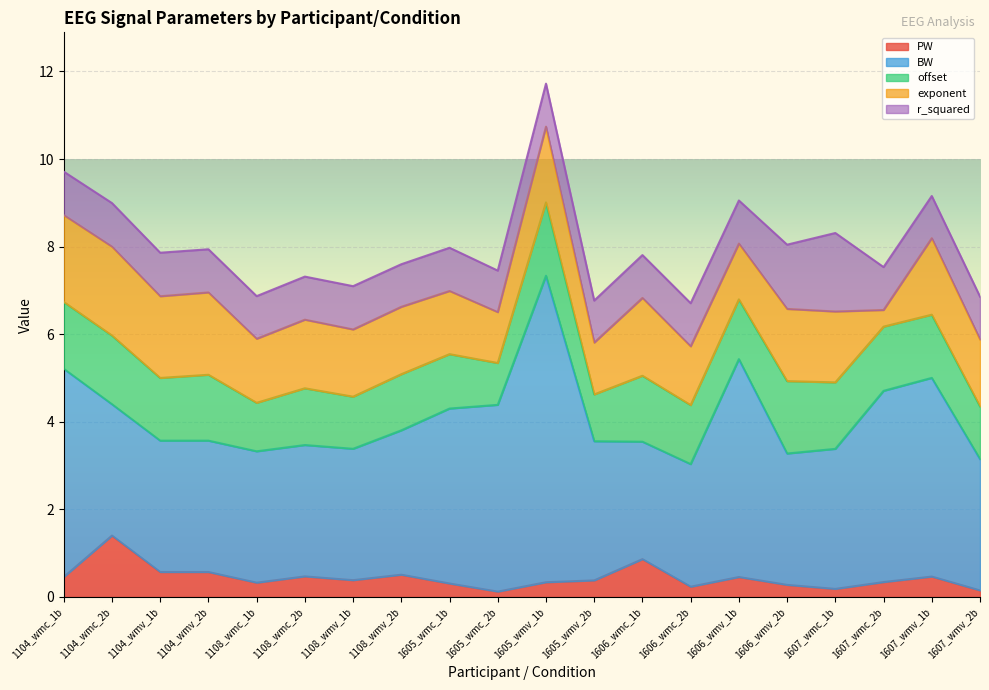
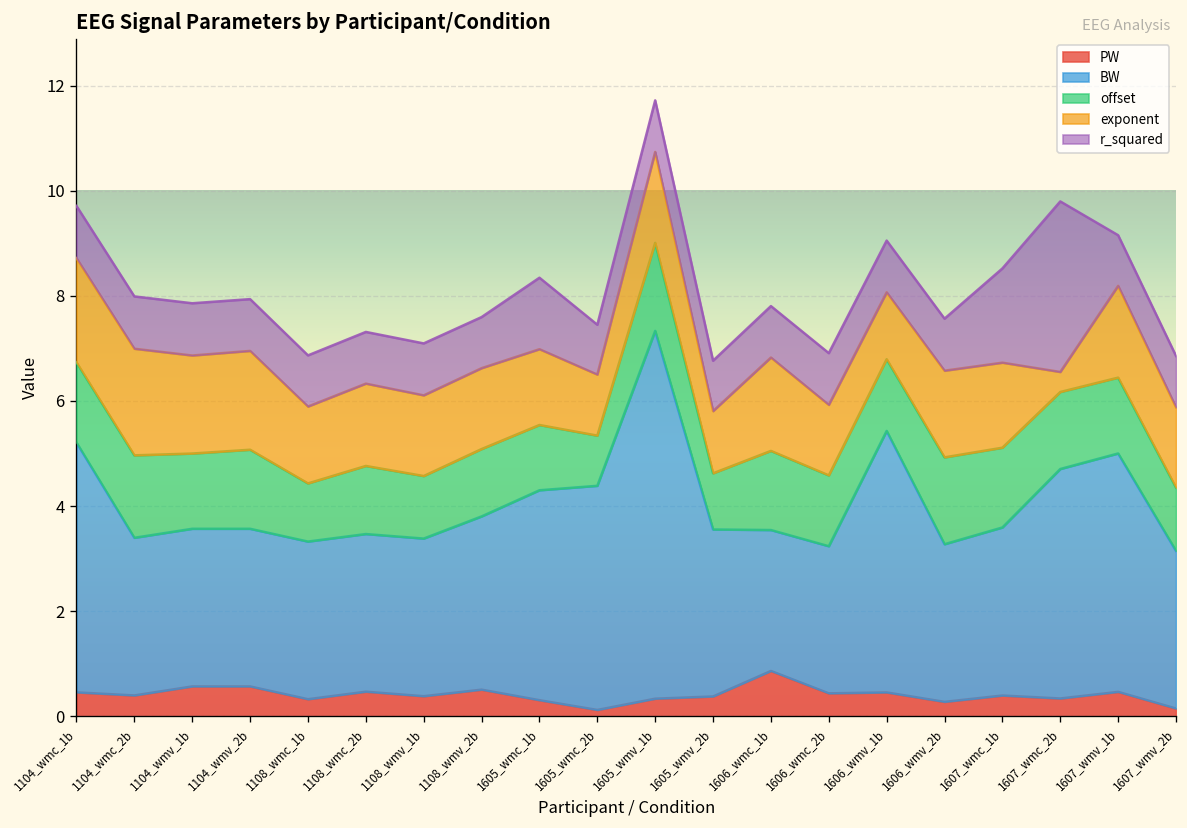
  {
    "PW": {
      "1104_wmc_1b": 0.5,
-     "1104_wmc_2b": 1.4,
+     "1104_wmc_2b": 0.4,
      "1104_wmv_1b": 0.6,
      "1104_wmv_2b": 0.6,
      "1108_wmc_1b": 0.3,
      "1108_wmc_2b": 0.5,
      "1108_wmv_1b": 0.4,
      "1108_wmv_2b": 0.5,
      "1605_wmc_1b": 0.3,
      "1605_wmc_2b": 0.1,
      "1605_wmv_1b": 0.3,
      "1605_wmv_2b": 0.4,
      "1606_wmc_1b": 0.9,
-     "1606_wmc_2b": 0.2,
+     "1606_wmc_2b": 0.4,
      "1606_wmv_1b": 0.5,
      "1606_wmv_2b": 0.3,
-     "1607_wmc_1b": 0.2,
+     "1607_wmc_1b": 0.4,
      "1607_wmc_2b": 0.3,
      "1607_wmv_1b": 0.5,
      "1607_wmv_2b": 0.1
    },
    "BW": {
      "1104_wmc_1b": 4.8,
      "1104_wmc_2b": 3.0,
      "1104_wmv_1b": 3.0,
      "1104_wmv_2b": 3.0,
      "1108_wmc_1b": 3.0,
      "1108_wmc_2b": 3.0,
      "1108_wmv_1b": 3.0,
      "1108_wmv_2b": 3.3,
      "1605_wmc_1b": 4.0,
      "1605_wmc_2b": 4.3,
      "1605_wmv_1b": 7.0,
      "1605_wmv_2b": 3.2,
      "1606_wmc_1b": 2.7,
      "1606_wmc_2b": 2.8,
      "1606_wmv_1b": 5.0,
      "1606_wmv_2b": 3.0,
      "1607_wmc_1b": 3.2,
      "1607_wmc_2b": 4.4,
      "1607_wmv_1b": 4.5,
      "1607_wmv_2b": 3.0
    },
    "offset": {
      "1104_wmc_1b": 1.5,
      "1104_wmc_2b": 1.6,
      "1104_wmv_1b": 1.4,
      "1104_wmv_2b": 1.5,
      "1108_wmc_1b": 1.1,
      "1108_wmc_2b": 1.3,
      "1108_wmv_1b": 1.2,
      "1108_wmv_2b": 1.3,
      "1605_wmc_1b": 1.2,
      "1605_wmc_2b": 1.0,
      "1605_wmv_1b": 1.7,
      "1605_wmv_2b": 1.1,
      "1606_wmc_1b": 1.5,
      "1606_wmc_2b": 1.3,
      "1606_wmv_1b": 1.4,
      "1606_wmv_2b": 1.7,
      "1607_wmc_1b": 1.5,
      "1607_wmc_2b": 1.5,
      "1607_wmv_1b": 1.4,
      "1607_wmv_2b": 1.2
    },
    "exponent": {
      "1104_wmc_1b": 2.0,
      "1104_wmc_2b": 2.0,
      "1104_wmv_1b": 1.9,
      "1104_wmv_2b": 1.9,
      "1108_wmc_1b": 1.5,
      "1108_wmc_2b": 1.6,
      "1108_wmv_1b": 1.5,
      "1108_wmv_2b": 1.5,
      "1605_wmc_1b": 1.4,
      "1605_wmc_2b": 1.2,
      "1605_wmv_1b": 1.7,
      "1605_wmv_2b": 1.2,
      "1606_wmc_1b": 1.8,
      "1606_wmc_2b": 1.3,
      "1606_wmv_1b": 1.3,
      "1606_wmv_2b": 1.6,
      "1607_wmc_1b": 1.6,
      "1607_wmc_2b": 0.4,
      "1607_wmv_1b": 1.7,
      "1607_wmv_2b": 1.5
    },
    "r_squared": {
      "1104_wmc_1b": 1.0,
      "1104_wmc_2b": 1.0,
      "1104_wmv_1b": 1.0,
      "1104_wmv_2b": 1.0,
      "1108_wmc_1b": 1.0,
      "1108_wmc_2b": 1.0,
      "1108_wmv_1b": 1.0,
      "1108_wmv_2b": 1.0,
-     "1605_wmc_1b": 1.0,
+     "1605_wmc_1b": 1.4,
      "1605_wmc_2b": 0.9,
      "1605_wmv_1b": 1.0,
      "1605_wmv_2b": 1.0,
      "1606_wmc_1b": 1.0,
      "1606_wmc_2b": 1.0,
      "1606_wmv_1b": 1.0,
-     "1606_wmv_2b": 1.5,
+     "1606_wmv_2b": 1.0,
      "1607_wmc_1b": 1.8,
-     "1607_wmc_2b": 1.0,
+     "1607_wmc_2b": 3.2,
      "1607_wmv_1b": 1.0,
      "1607_wmv_2b": 1.0
    }
  }
